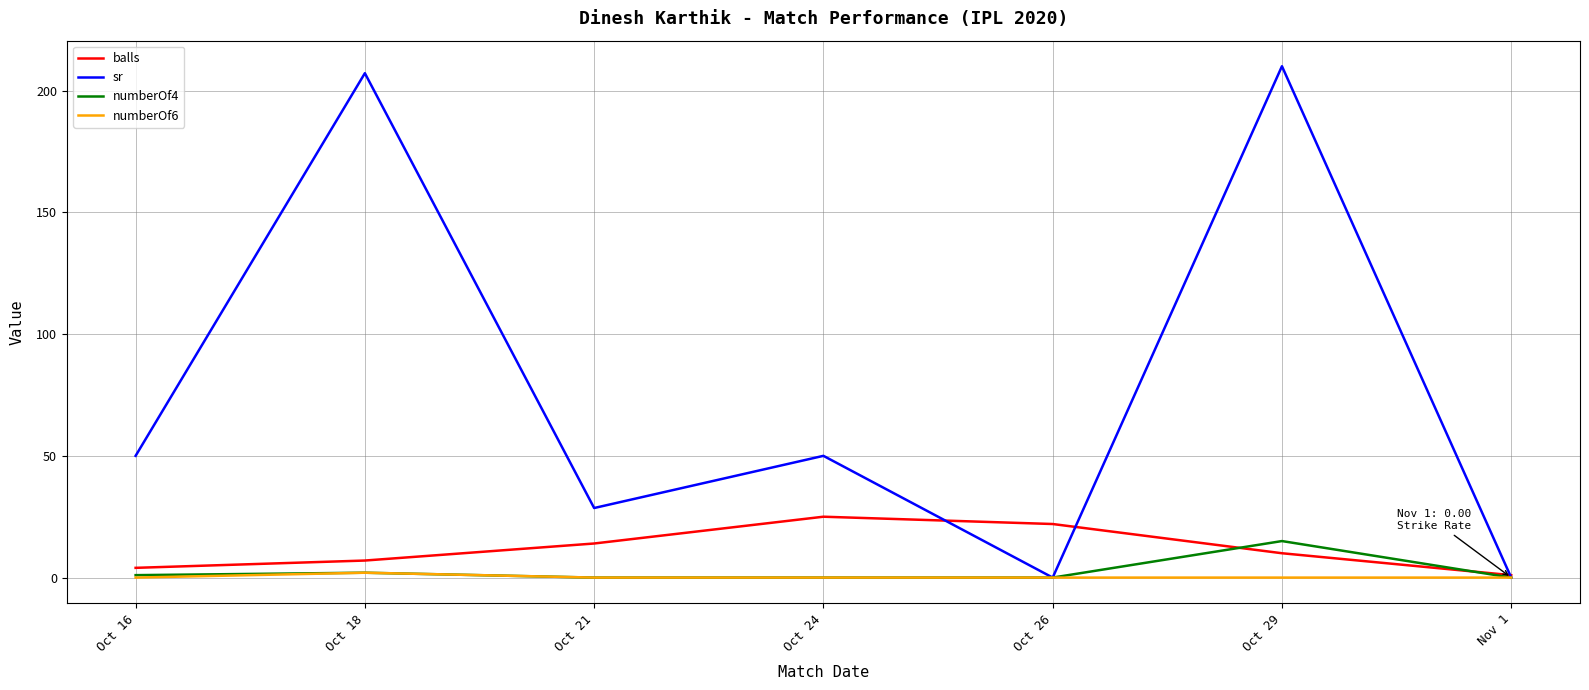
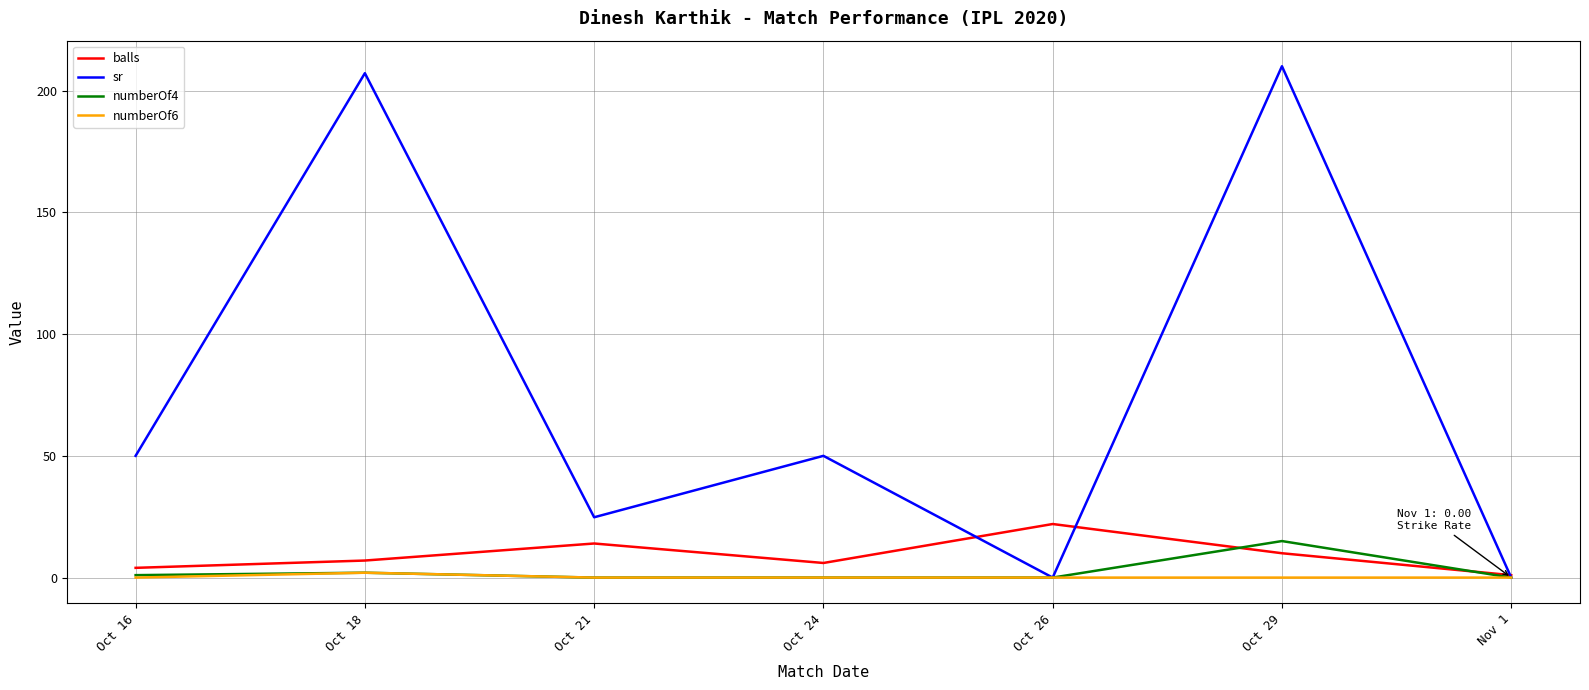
  {
    "balls": {
      "Oct 16": 4,
      "Oct 18": 7,
      "Oct 21": 14,
-     "Oct 24": 25,
+     "Oct 24": 6,
      "Oct 26": 22,
      "Oct 29": 10
    },
    "sr": {
      "Oct 16": 50,
      "Oct 18": 207,
-     "Oct 21": 29,
+     "Oct 21": 25,
      "Oct 24": 50,
      "Oct 29": 210
    },
    "numberOf4": {
      "Oct 29": 15
    },
    "numberOf6": {
      "Oct 29": 0
    }
  }
